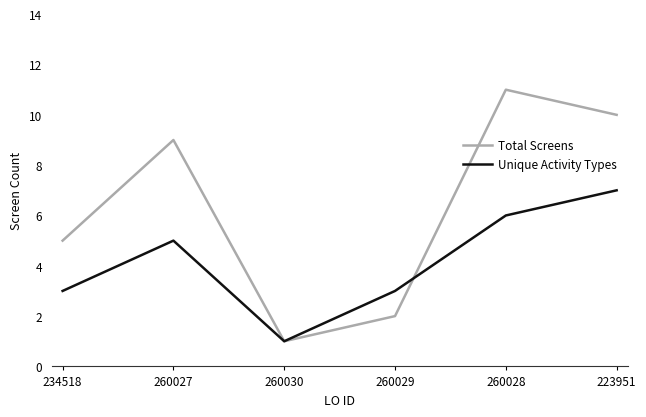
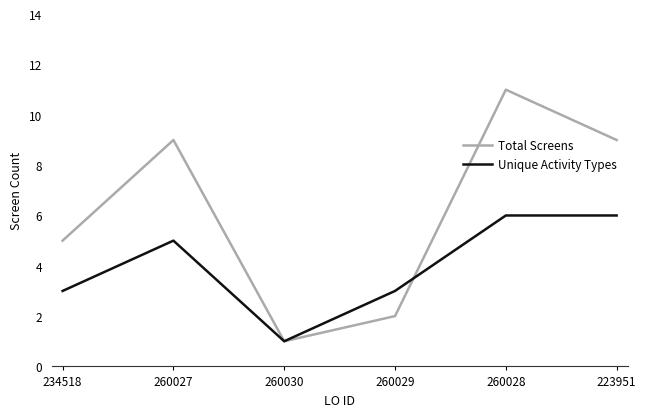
  {
    "Total Screens": {
      "234518": 5,
      "260027": 9,
      "260029": 2,
      "260028": 11,
-     "223951": 10
+     "223951": 9
    },
    "Unique Activity Types": {
      "234518": 3,
      "260027": 5,
      "260029": 3,
      "260028": 6,
-     "223951": 7
+     "223951": 6
    }
  }
